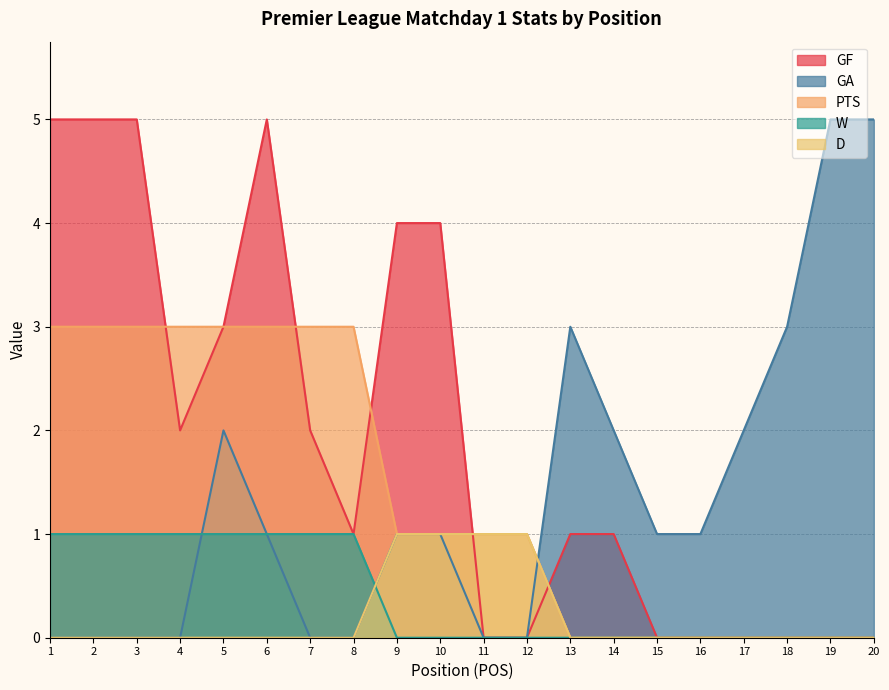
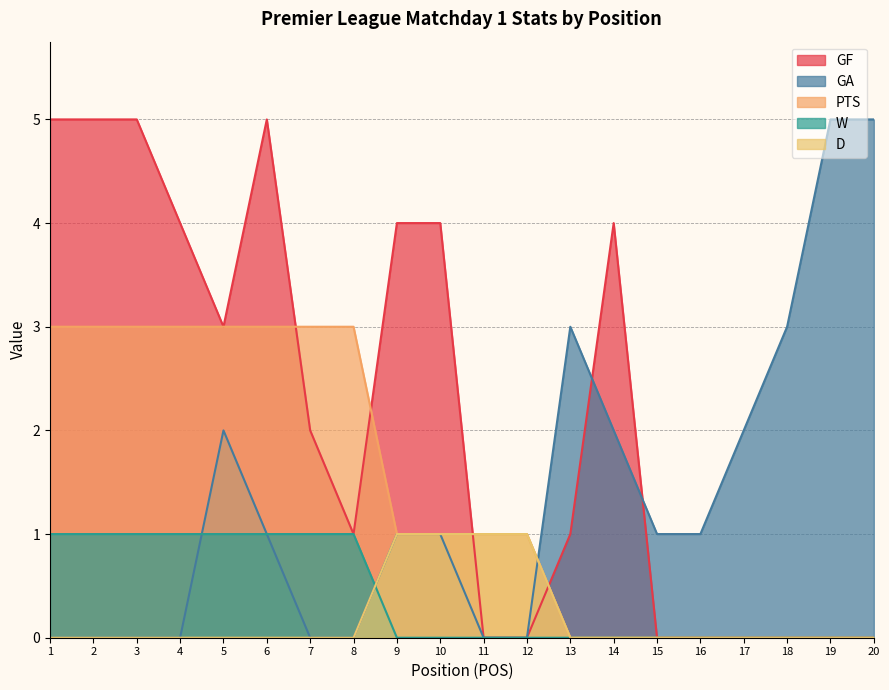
  {
    "GF": {
      "1": 5,
      "2": 5,
      "3": 5,
-     "4": 2,
+     "4": 4,
      "6": 5,
      "7": 2,
      "9": 4,
      "10": 4,
      "13": 1,
-     "14": 1
+     "14": 4
    }
  }
